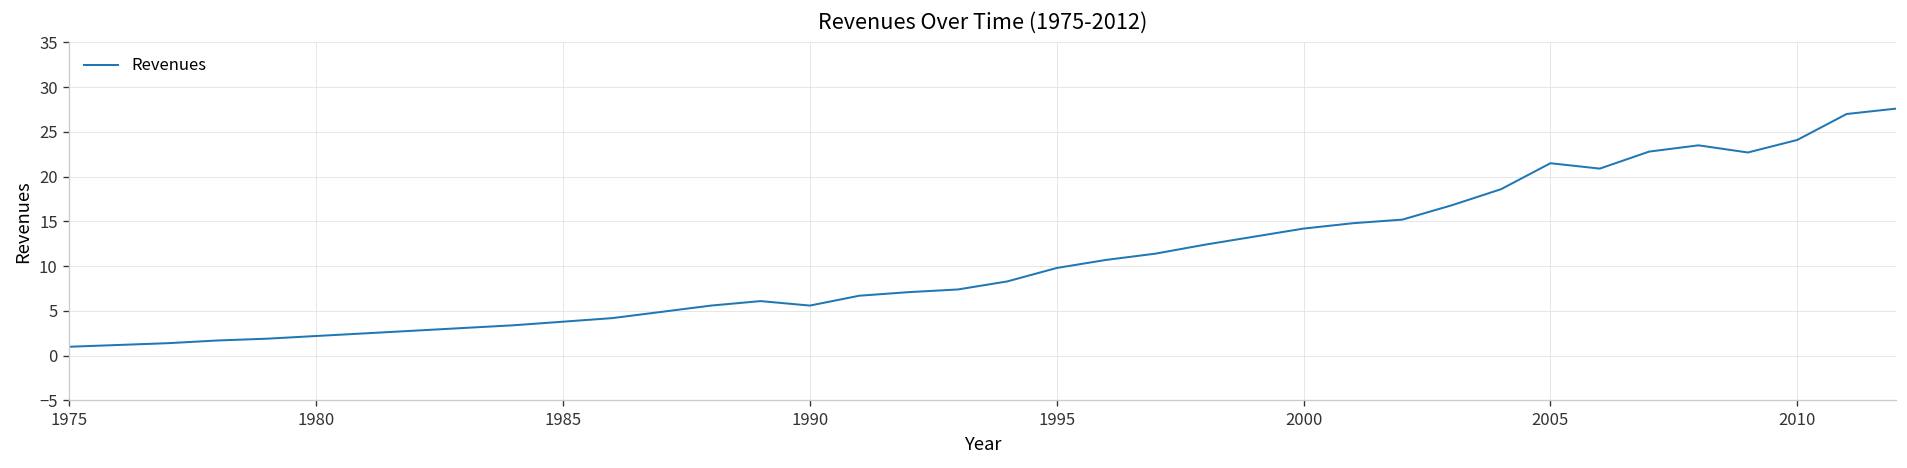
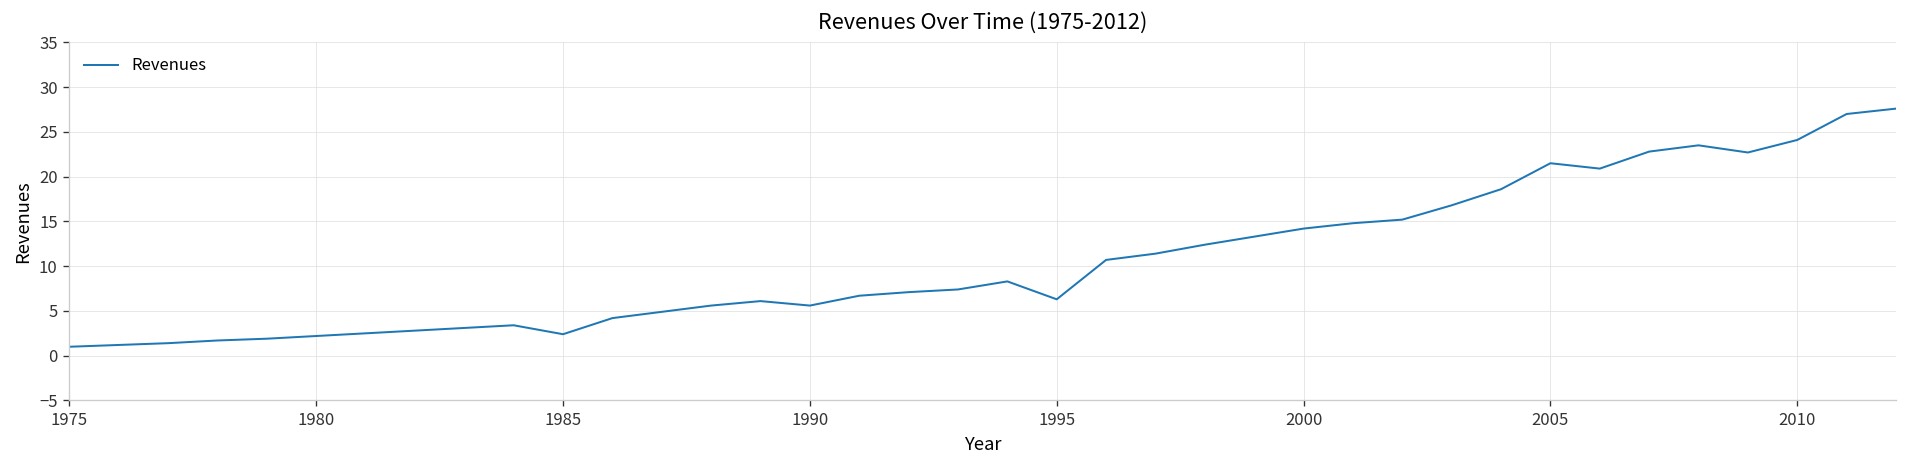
  {
    "1975": 1,
    "1980": 2,
-   "1985": 4,
+   "1985": 2,
    "1990": 6,
-   "1995": 10,
+   "1995": 6,
    "2000": 14,
    "2005": 22,
    "2010": 24
  }
